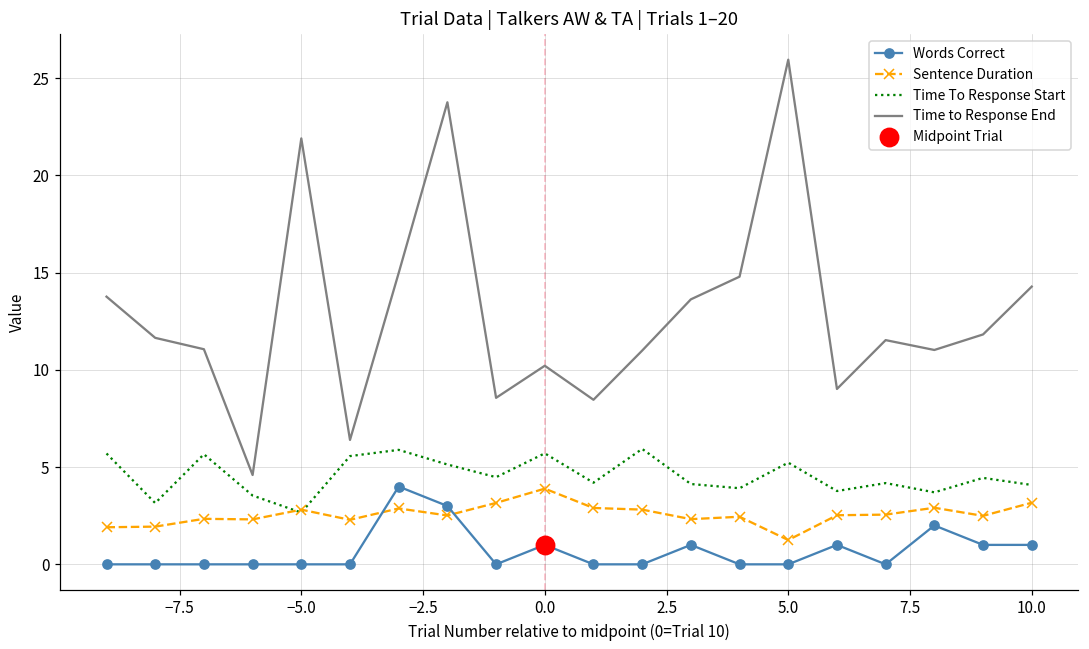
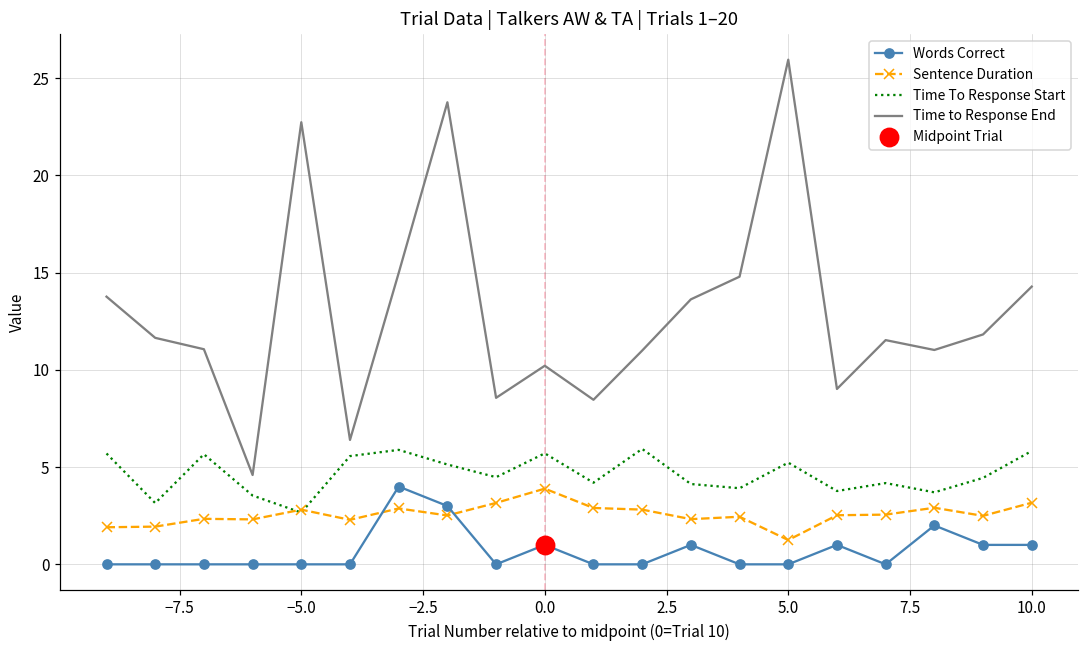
  {
    "Words Correct": {
      "−5.0": 0.0,
      "5.0": 0.0,
      "10.0": 1.0
    },
    "Sentence Duration": {
      "−5.0": 2.8,
      "0.0": 3.9,
      "5.0": 1.2,
      "10.0": 3.2
    },
    "Time To Response Start": {
      "−5.0": 2.7,
      "0.0": 5.7,
      "5.0": 5.2,
-     "10.0": 4.1
+     "10.0": 5.8
    },
    "Time to Response End": {
-     "−5.0": 21.9,
+     "−5.0": 22.7,
      "0.0": 10.2,
      "5.0": 25.9,
      "10.0": 14.3
    }
  }
